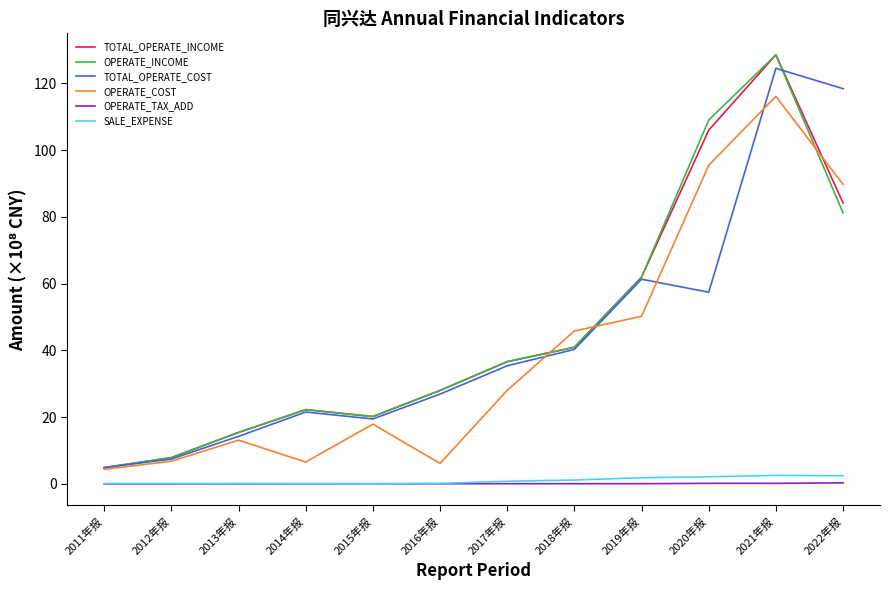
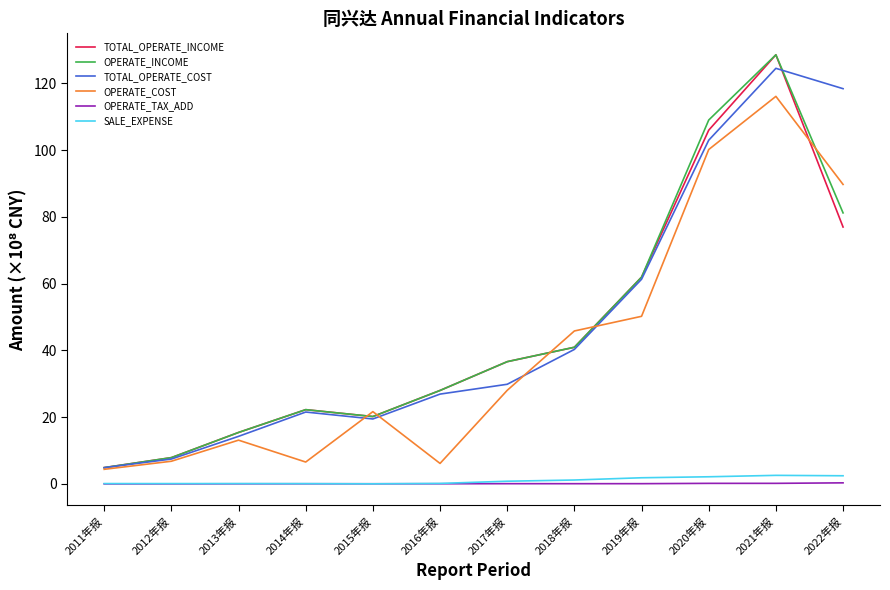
  {
    "TOTAL_OPERATE_INCOME": {
      "2020年报": 106,
-     "2022年报": 84
+     "2022年报": 77
    },
    "OPERATE_INCOME": {
      "2020年报": 109,
      "2022年报": 81
    },
    "TOTAL_OPERATE_COST": {
      "2013年报": 14,
      "2016年报": 27,
-     "2017年报": 35,
-     "2020年报": 57,
+     "2017年报": 30,
+     "2020年报": 103,
      "2021年报": 125,
      "2022年报": 118
    },
    "OPERATE_COST": {
      "2013年报": 13,
      "2014年报": 7,
-     "2015年报": 18,
+     "2015年报": 22,
      "2016年报": 6,
      "2017年报": 28,
      "2018年报": 46,
      "2019年报": 50,
-     "2020年报": 95,
+     "2020年报": 100,
      "2021年报": 116,
      "2022年报": 90
    },
    "OPERATE_TAX_ADD": {
      "2018年报": 0,
      "2019年报": 0,
      "2020年报": 0,
      "2021年报": 0,
      "2022年报": 0
    },
    "SALE_EXPENSE": {
      "2018年报": 1,
      "2019年报": 2,
      "2020年报": 2,
      "2021年报": 3,
      "2022年报": 2
    }
  }
